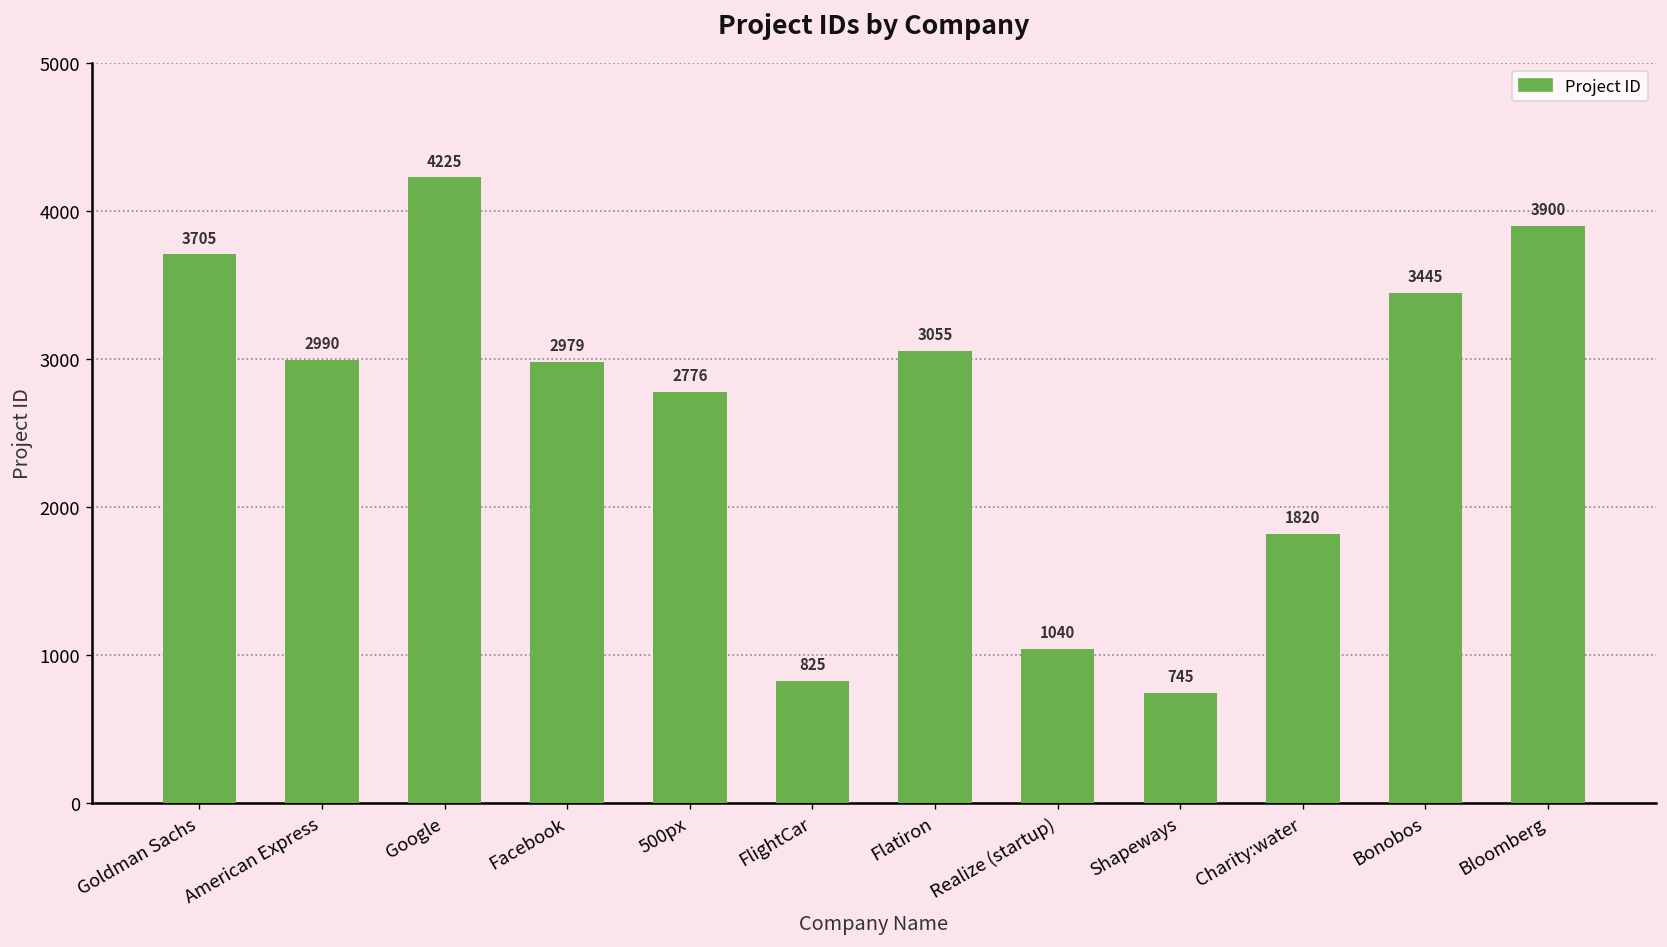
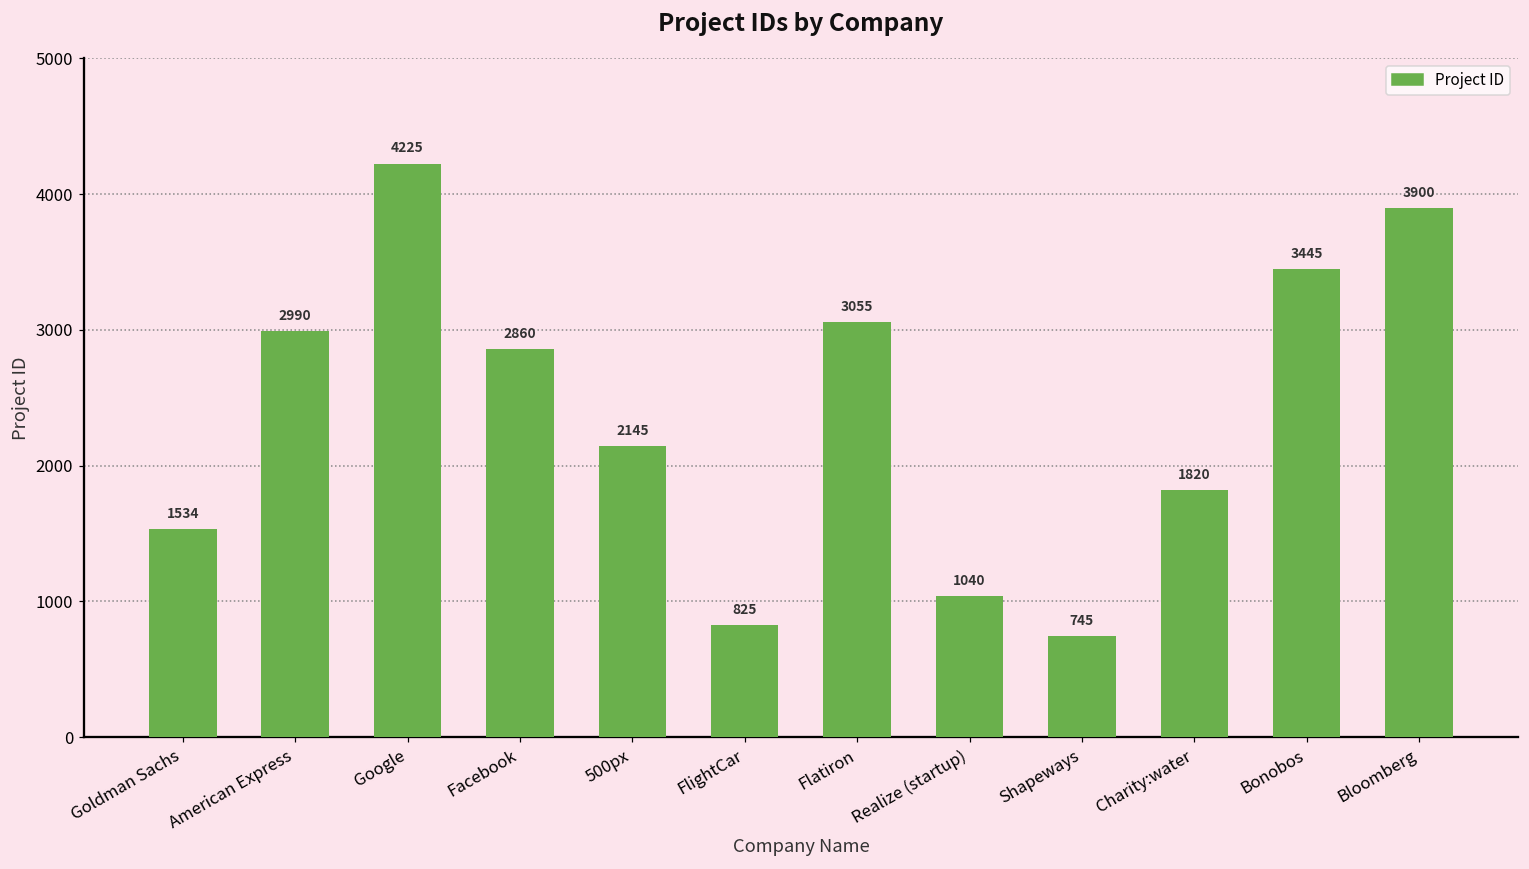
  {
-   "Goldman Sachs": 3705,
+   "Goldman Sachs": 1534,
    "American Express": 2990,
    "Google": 4225,
-   "Facebook": 2979,
-   "500px": 2776,
+   "Facebook": 2860,
+   "500px": 2145,
    "FlightCar": 825,
    "Flatiron": 3055,
    "Realize (startup)": 1040,
    "Shapeways": 745,
    "Charity:water": 1820,
    "Bonobos": 3445,
    "Bloomberg": 3900
  }
